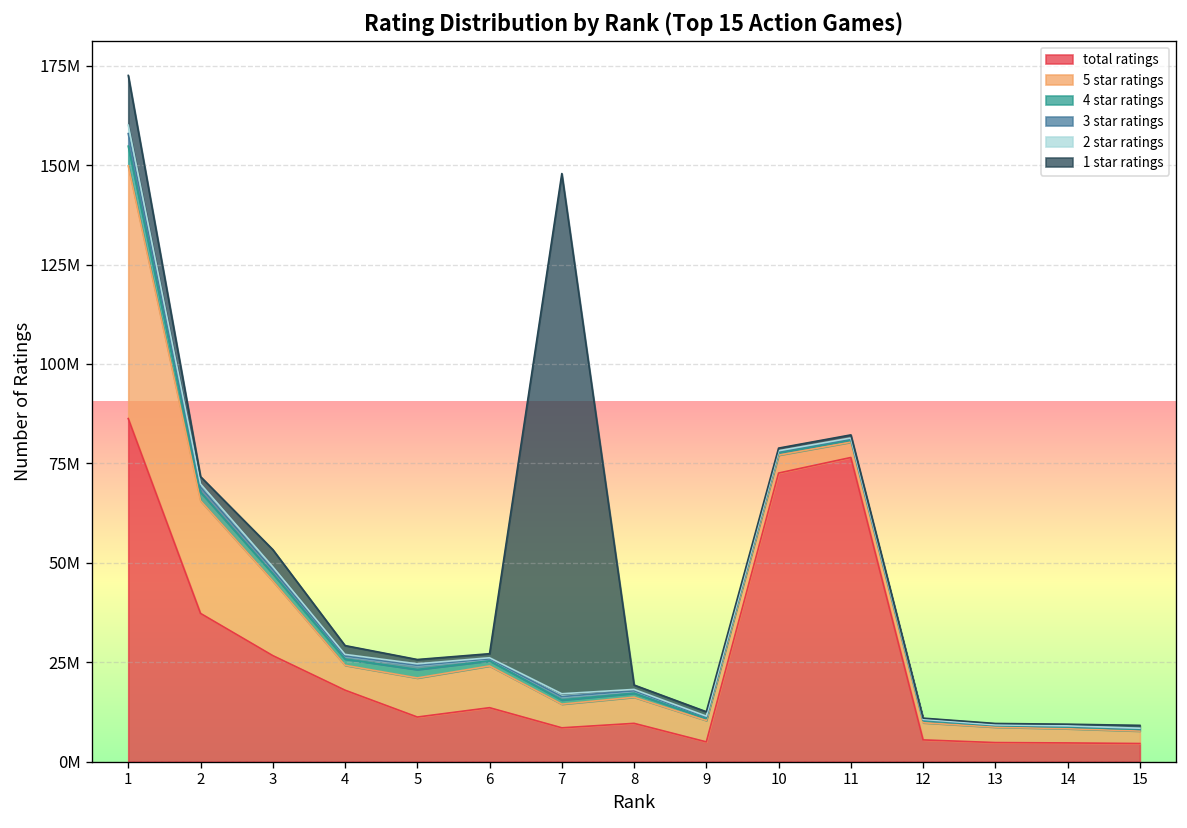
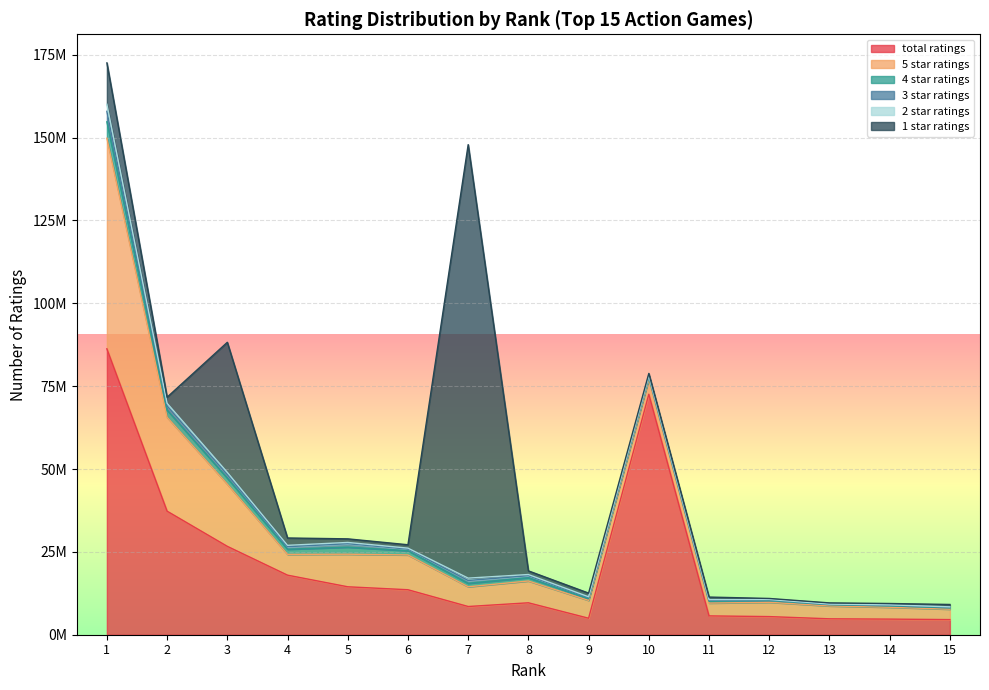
  {
    "total ratings": {
      "1": 86000000,
      "2": 37000000,
      "3": 27000000,
      "4": 18000000,
-     "5": 11000000,
+     "5": 14000000,
      "6": 14000000,
      "7": 9000000,
      "8": 10000000,
      "9": 5000000,
      "10": 73000000,
-     "11": 76000000,
+     "11": 6000000,
      "12": 5000000,
      "13": 5000000,
      "14": 5000000,
      "15": 5000000
    },
    "5 star ratings": {
      "1": 64000000,
      "2": 28000000,
      "3": 19000000,
      "4": 6000000,
      "5": 10000000,
      "6": 11000000,
      "7": 6000000,
      "8": 7000000
    },
    "2 star ratings": {
      "1": 2000000,
      "2": 1000000
    },
    "1 star ratings": {
      "1": 12000000,
      "2": 2000000,
-     "3": 4000000,
+     "3": 39000000,
      "4": 2000000,
      "5": 1000000,
      "6": 1000000,
      "7": 131000000,
      "8": 1000000,
      "9": 1000000
    }
  }
